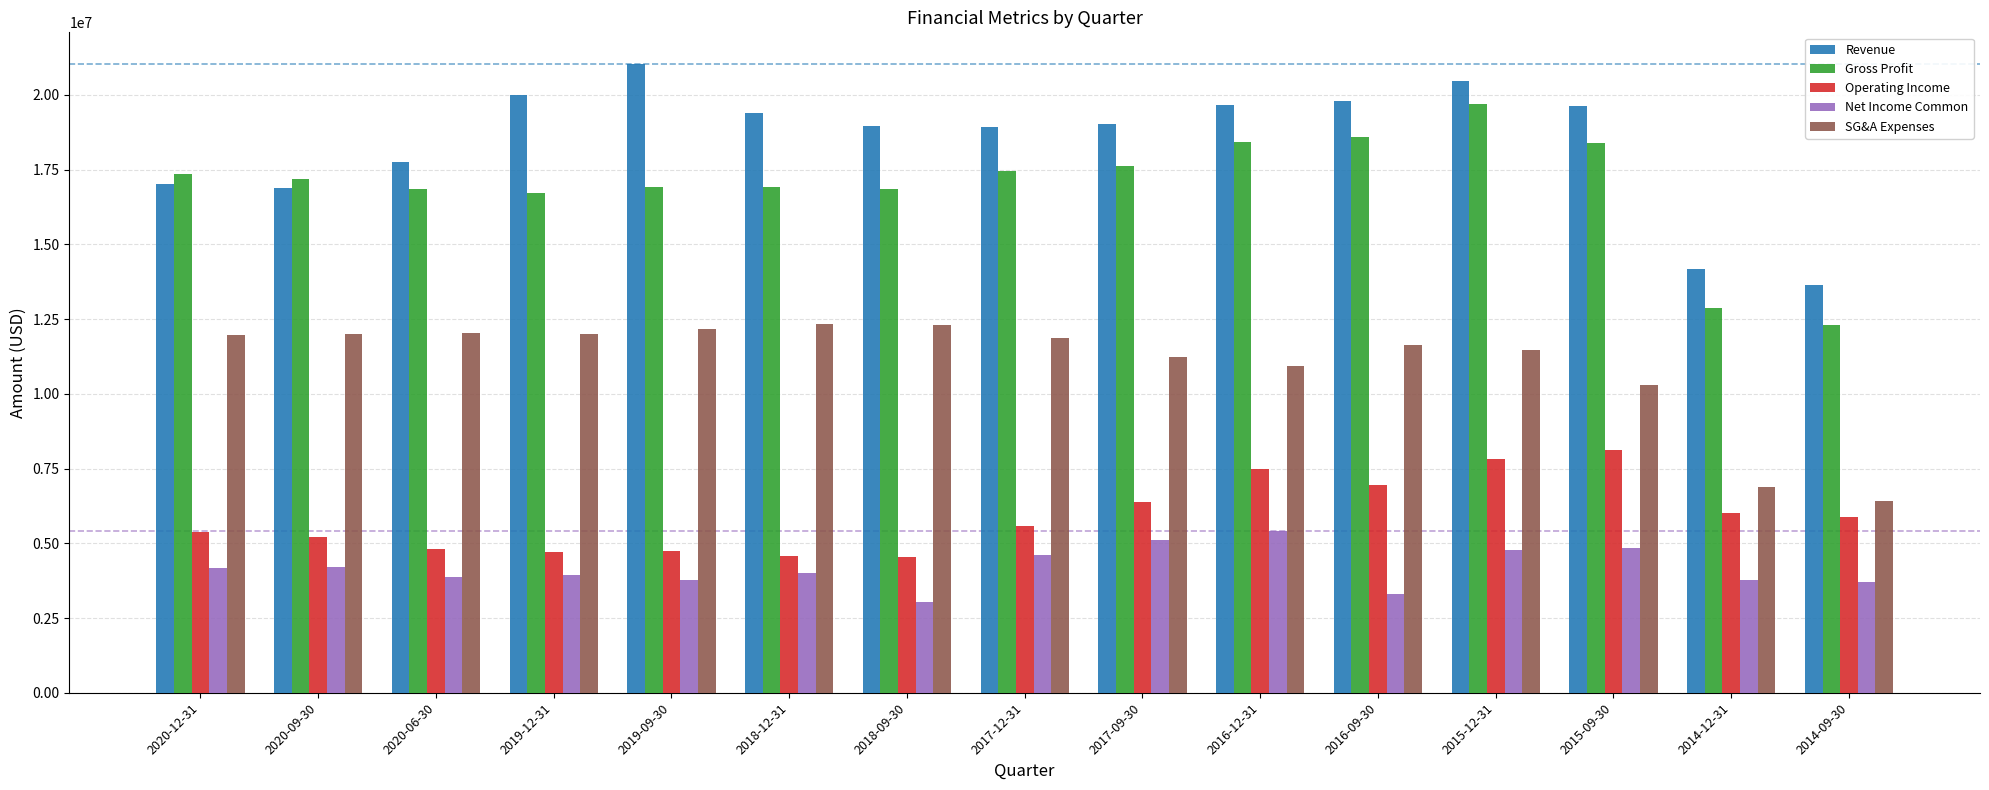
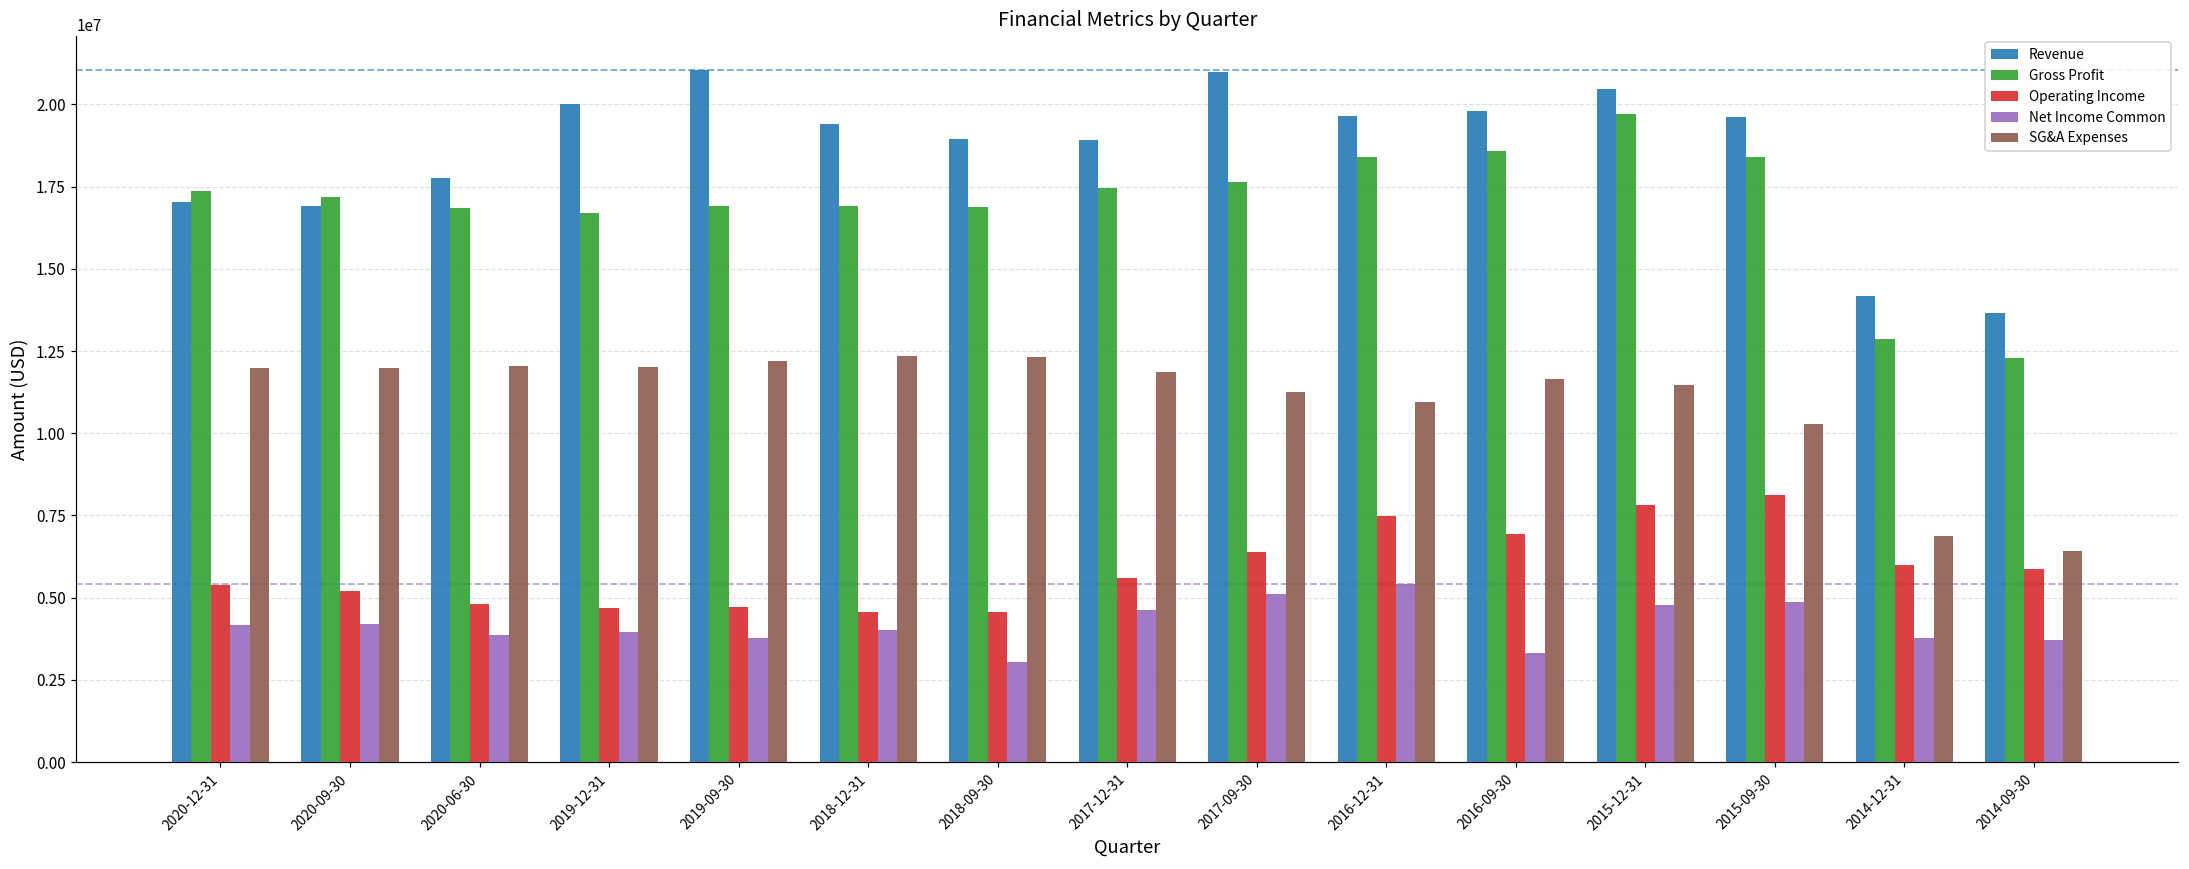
  {
    "Revenue": {
      "2020-12-31": 17000000,
      "2020-09-30": 16900000,
      "2020-06-30": 17800000,
      "2019-12-31": 20000000,
      "2019-09-30": 21000000,
      "2018-12-31": 19400000,
      "2018-09-30": 19000000,
      "2017-12-31": 18900000,
-     "2017-09-30": 19000000,
+     "2017-09-30": 21000000,
      "2016-12-31": 19700000,
      "2016-09-30": 19800000,
      "2015-12-31": 20500000,
      "2015-09-30": 19600000,
      "2014-12-31": 14200000,
      "2014-09-30": 13700000
    },
    "Gross Profit": {
      "2020-12-31": 17400000,
      "2020-09-30": 17200000,
      "2020-06-30": 16900000,
      "2019-12-31": 16700000,
      "2019-09-30": 16900000,
      "2018-12-31": 16900000,
      "2018-09-30": 16900000,
      "2017-12-31": 17400000,
      "2017-09-30": 17600000,
      "2016-12-31": 18400000,
      "2016-09-30": 18600000,
      "2015-12-31": 19700000,
      "2015-09-30": 18400000,
      "2014-12-31": 12900000,
      "2014-09-30": 12300000
    },
    "Operating Income": {
      "2020-12-31": 5400000,
      "2020-09-30": 5200000,
      "2020-06-30": 4800000,
      "2019-12-31": 4700000,
      "2019-09-30": 4700000,
      "2018-12-31": 4600000,
      "2018-09-30": 4600000,
      "2017-12-31": 5600000,
      "2017-09-30": 6400000,
      "2016-12-31": 7500000,
      "2016-09-30": 6900000,
      "2015-12-31": 7800000,
      "2015-09-30": 8100000,
      "2014-12-31": 6000000,
      "2014-09-30": 5900000
    },
    "Net Income Common": {
      "2020-12-31": 4200000,
      "2020-09-30": 4200000,
      "2020-06-30": 3900000,
      "2019-12-31": 4000000,
      "2019-09-30": 3800000,
      "2018-12-31": 4000000,
      "2018-09-30": 3000000,
      "2017-12-31": 4600000,
      "2017-09-30": 5100000,
      "2016-12-31": 5400000,
      "2016-09-30": 3300000,
      "2015-12-31": 4800000,
      "2015-09-30": 4900000,
      "2014-12-31": 3800000,
      "2014-09-30": 3700000
    },
    "SG&A Expenses": {
      "2020-12-31": 12000000,
      "2020-09-30": 12000000,
      "2020-06-30": 12000000,
      "2019-12-31": 12000000,
      "2019-09-30": 12200000,
      "2018-12-31": 12300000,
      "2018-09-30": 12300000,
      "2017-12-31": 11900000,
      "2017-09-30": 11200000,
      "2016-12-31": 10900000,
      "2016-09-30": 11600000,
      "2015-12-31": 11500000,
      "2015-09-30": 10300000,
      "2014-12-31": 6900000,
      "2014-09-30": 6400000
    }
  }
